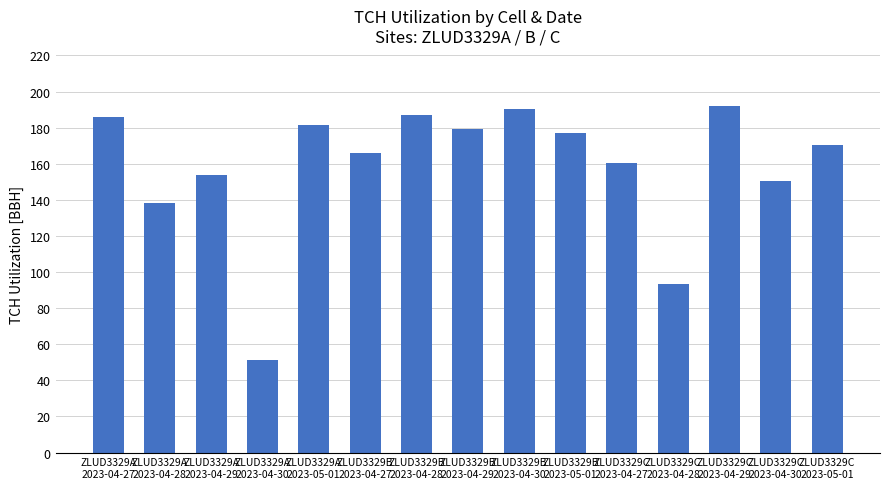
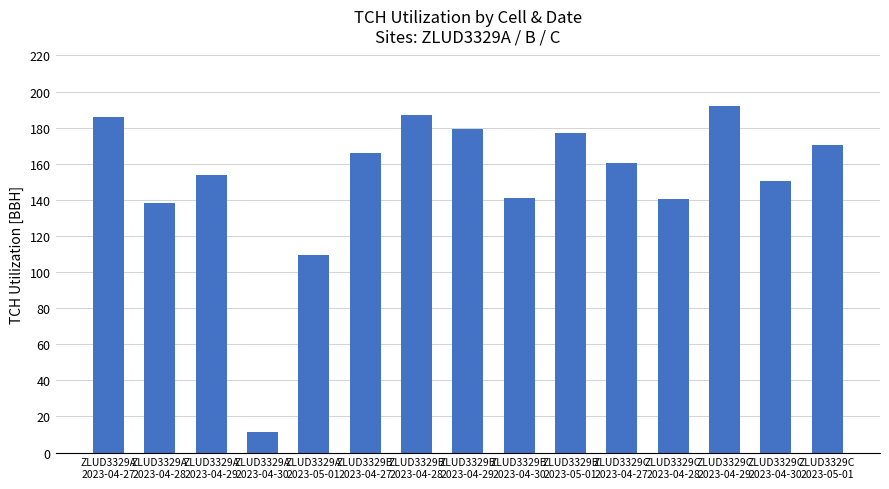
  {
    "ZLUD3329A 2023-04-27": 186,
    "ZLUD3329A 2023-04-28": 138,
    "ZLUD3329A 2023-04-29": 154,
-   "ZLUD3329A 2023-04-30": 51,
-   "ZLUD3329A 2023-05-01": 182,
+   "ZLUD3329A 2023-04-30": 11,
+   "ZLUD3329A 2023-05-01": 110,
    "ZLUD3329B 2023-04-27": 166,
    "ZLUD3329B 2023-04-28": 187,
    "ZLUD3329B 2023-04-29": 179,
-   "ZLUD3329B 2023-04-30": 190,
+   "ZLUD3329B 2023-04-30": 141,
    "ZLUD3329B 2023-05-01": 177,
    "ZLUD3329C 2023-04-27": 160,
-   "ZLUD3329C 2023-04-28": 93,
+   "ZLUD3329C 2023-04-28": 141,
    "ZLUD3329C 2023-04-29": 192,
    "ZLUD3329C 2023-04-30": 151,
    "ZLUD3329C 2023-05-01": 171
  }
